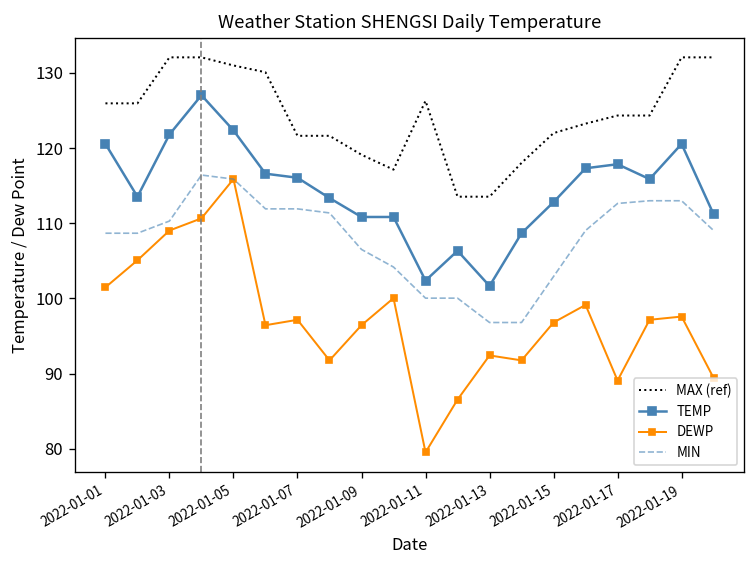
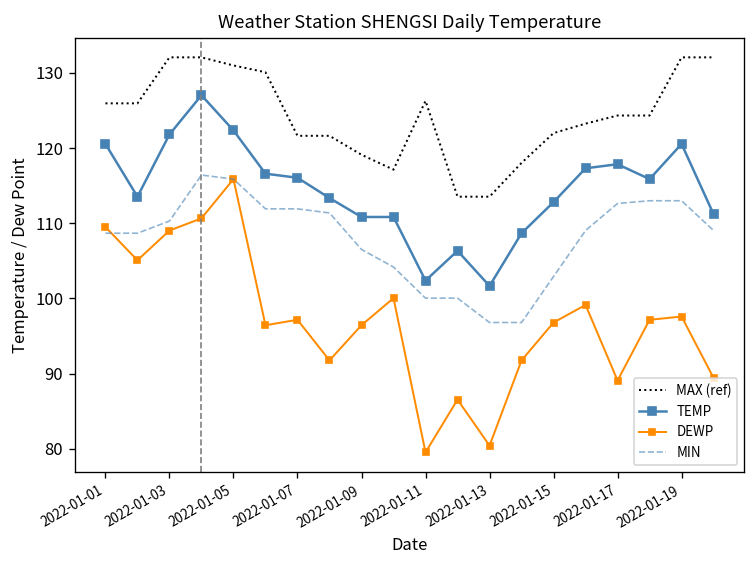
  {
    "MAX (ref)": {
      "2022-01-01": 126,
      "2022-01-03": 132,
      "2022-01-05": 131,
      "2022-01-07": 122,
      "2022-01-09": 119,
      "2022-01-11": 126,
      "2022-01-13": 114,
      "2022-01-15": 122,
      "2022-01-17": 124,
      "2022-01-19": 132
    },
    "DEWP": {
-     "2022-01-01": 101,
+     "2022-01-01": 110,
      "2022-01-03": 109,
      "2022-01-07": 97,
      "2022-01-09": 96,
      "2022-01-11": 80,
-     "2022-01-13": 92,
+     "2022-01-13": 80,
      "2022-01-15": 97,
      "2022-01-17": 89,
      "2022-01-19": 98
    }
  }
